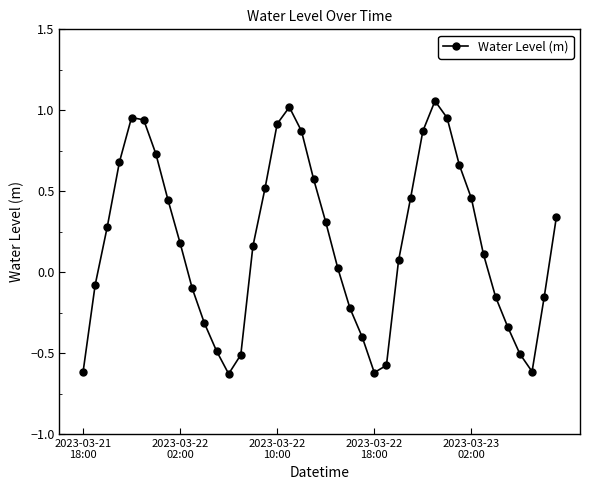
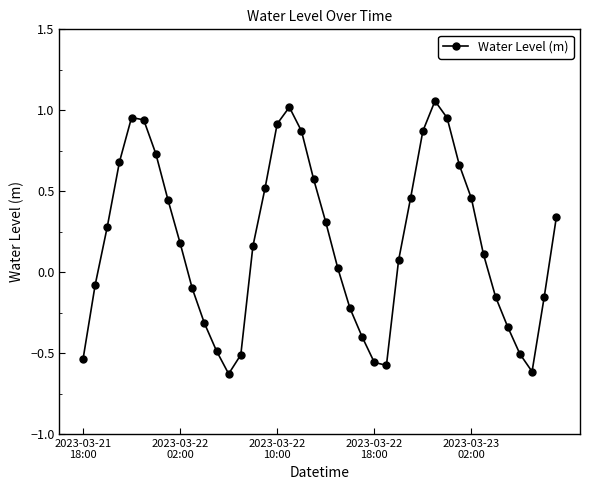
  {
-   "2023-03-21 18:00": -0.62,
+   "2023-03-21 18:00": -0.54,
    "2023-03-22 02:00": 0.18,
    "2023-03-22 10:00": 0.92,
-   "2023-03-22 18:00": -0.62,
+   "2023-03-22 18:00": -0.56,
    "2023-03-23 02:00": 0.46
  }
